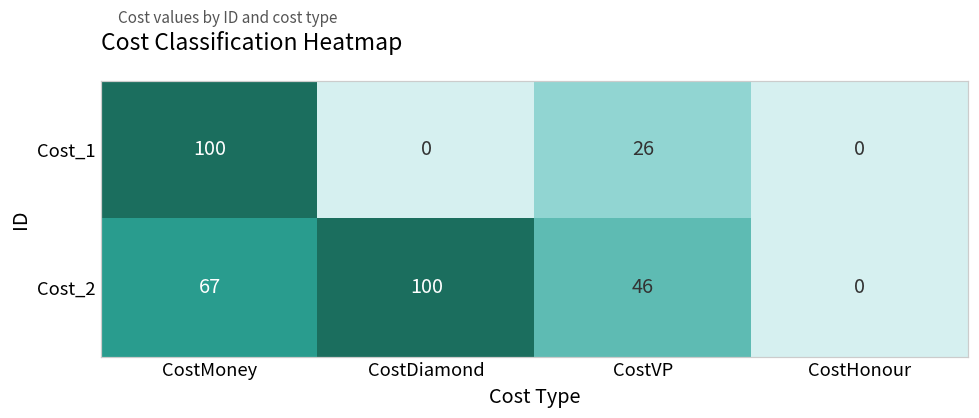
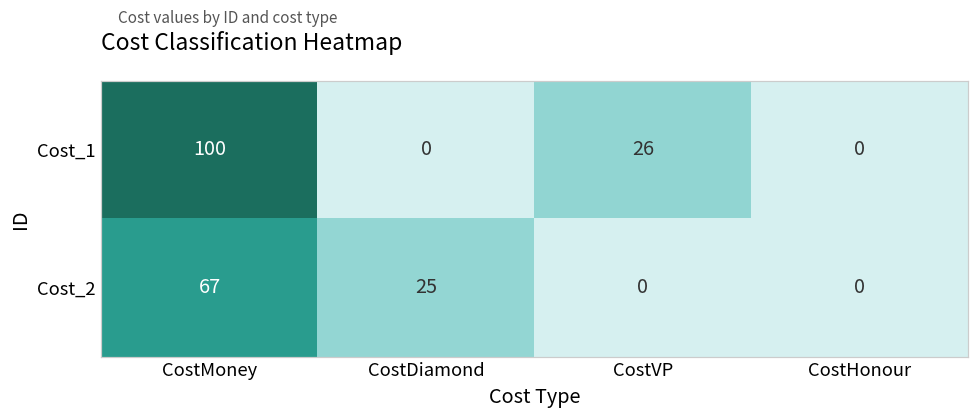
  {
    "Cost_1": {
      "CostMoney": 100,
      "CostDiamond": 0,
      "CostVP": 26,
      "CostHonour": 0
    },
    "Cost_2": {
      "CostMoney": 67,
-     "CostDiamond": 100,
-     "CostVP": 46,
+     "CostDiamond": 25,
+     "CostVP": 0,
      "CostHonour": 0
    }
  }
